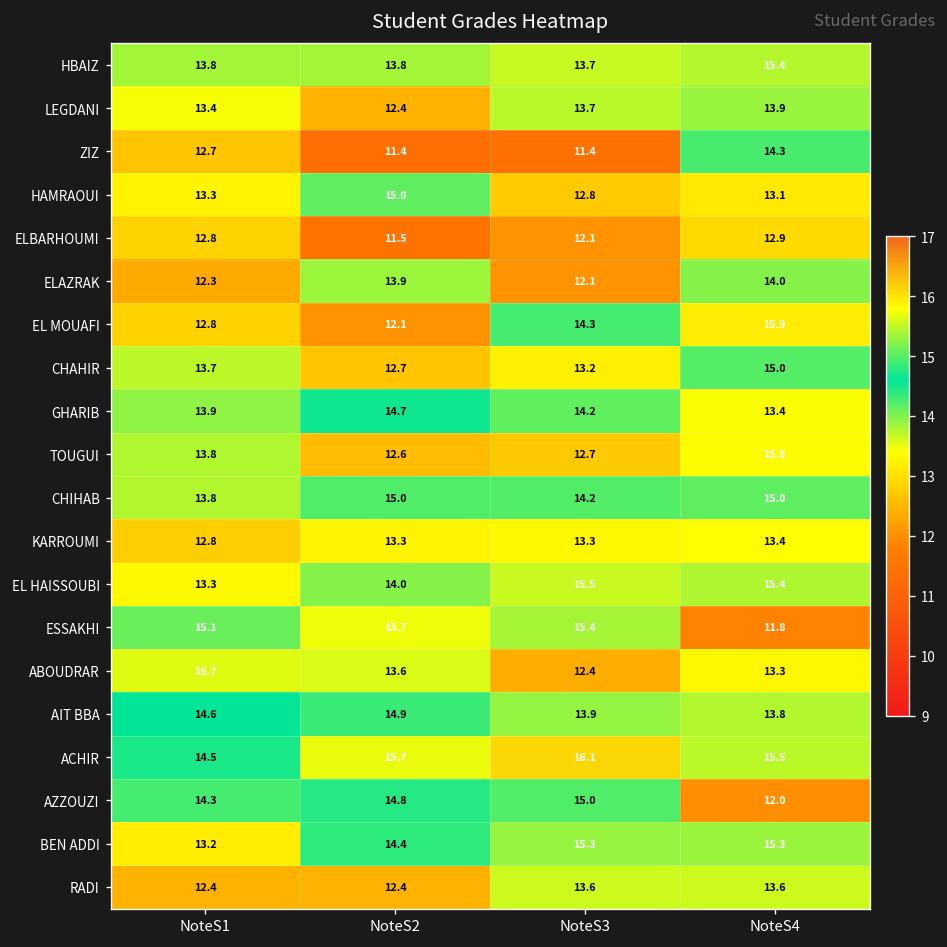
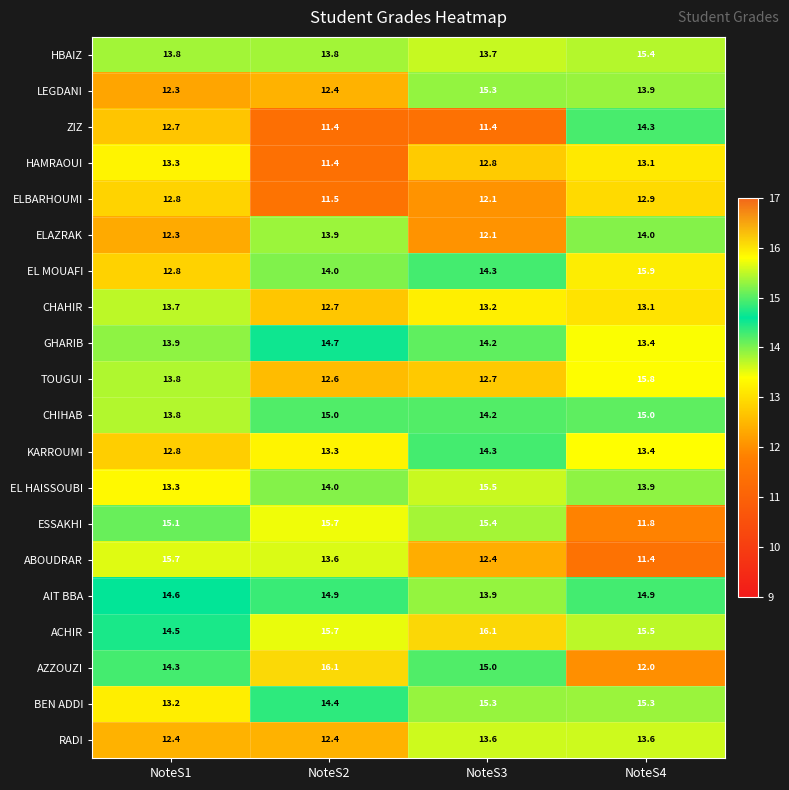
  {
    "HBAIZ": {
      "NoteS1": 13.8,
      "NoteS2": 13.8,
      "NoteS3": 13.7,
      "NoteS4": 15.4
    },
    "LEGDANI": {
-     "NoteS1": 13.4,
+     "NoteS1": 12.3,
      "NoteS2": 12.4,
-     "NoteS3": 13.7,
+     "NoteS3": 15.3,
      "NoteS4": 13.9
    },
    "ZIZ": {
      "NoteS1": 12.7,
      "NoteS2": 11.4,
      "NoteS3": 11.4,
      "NoteS4": 14.3
    },
    "HAMRAOUI": {
      "NoteS1": 13.3,
-     "NoteS2": 15.0,
+     "NoteS2": 11.4,
      "NoteS3": 12.8,
      "NoteS4": 13.1
    },
    "ELBARHOUMI": {
      "NoteS1": 12.8,
      "NoteS2": 11.5,
      "NoteS3": 12.1,
      "NoteS4": 12.9
    },
    "ELAZRAK": {
      "NoteS1": 12.3,
      "NoteS2": 13.9,
      "NoteS3": 12.1,
      "NoteS4": 14.0
    },
    "EL MOUAFI": {
      "NoteS1": 12.8,
-     "NoteS2": 12.1,
+     "NoteS2": 14.0,
      "NoteS3": 14.3,
      "NoteS4": 15.9
    },
    "CHAHIR": {
      "NoteS1": 13.7,
      "NoteS2": 12.7,
      "NoteS3": 13.2,
-     "NoteS4": 15.0
+     "NoteS4": 13.1
    },
    "GHARIB": {
      "NoteS1": 13.9,
      "NoteS2": 14.7,
      "NoteS3": 14.2,
      "NoteS4": 13.4
    },
    "TOUGUI": {
      "NoteS1": 13.8,
      "NoteS2": 12.6,
      "NoteS3": 12.7,
      "NoteS4": 15.8
    },
    "CHIHAB": {
      "NoteS1": 13.8,
      "NoteS2": 15.0,
      "NoteS3": 14.2,
      "NoteS4": 15.0
    },
    "KARROUMI": {
      "NoteS1": 12.8,
      "NoteS2": 13.3,
-     "NoteS3": 13.3,
+     "NoteS3": 14.3,
      "NoteS4": 13.4
    },
    "EL HAISSOUBI": {
      "NoteS1": 13.3,
      "NoteS2": 14.0,
      "NoteS3": 15.5,
-     "NoteS4": 15.4
+     "NoteS4": 13.9
    },
    "ESSAKHI": {
      "NoteS1": 15.1,
      "NoteS2": 15.7,
      "NoteS3": 15.4,
      "NoteS4": 11.8
    },
    "ABOUDRAR": {
      "NoteS1": 15.7,
      "NoteS2": 13.6,
      "NoteS3": 12.4,
-     "NoteS4": 13.3
+     "NoteS4": 11.4
    },
    "AIT BBA": {
      "NoteS1": 14.6,
      "NoteS2": 14.9,
      "NoteS3": 13.9,
-     "NoteS4": 13.8
+     "NoteS4": 14.9
    },
    "ACHIR": {
      "NoteS1": 14.5,
      "NoteS2": 15.7,
      "NoteS3": 16.1,
      "NoteS4": 15.5
    },
    "AZZOUZI": {
      "NoteS1": 14.3,
-     "NoteS2": 14.8,
+     "NoteS2": 16.1,
      "NoteS3": 15.0,
      "NoteS4": 12.0
    },
    "BEN ADDI": {
      "NoteS1": 13.2,
      "NoteS2": 14.4,
      "NoteS3": 15.3,
      "NoteS4": 15.3
    },
    "RADI": {
      "NoteS1": 12.4,
      "NoteS2": 12.4,
      "NoteS3": 13.6,
      "NoteS4": 13.6
    }
  }
